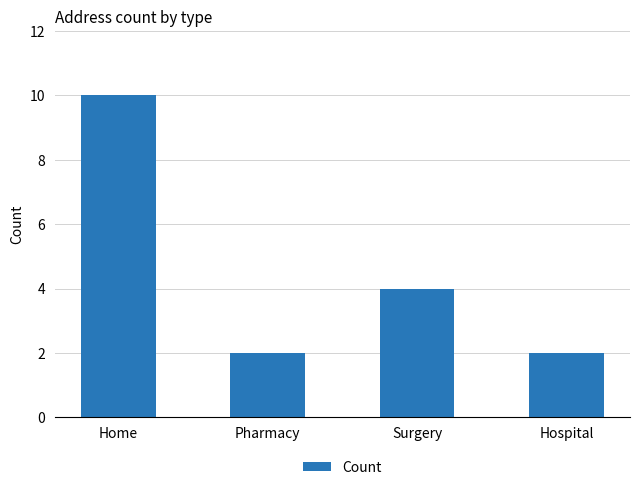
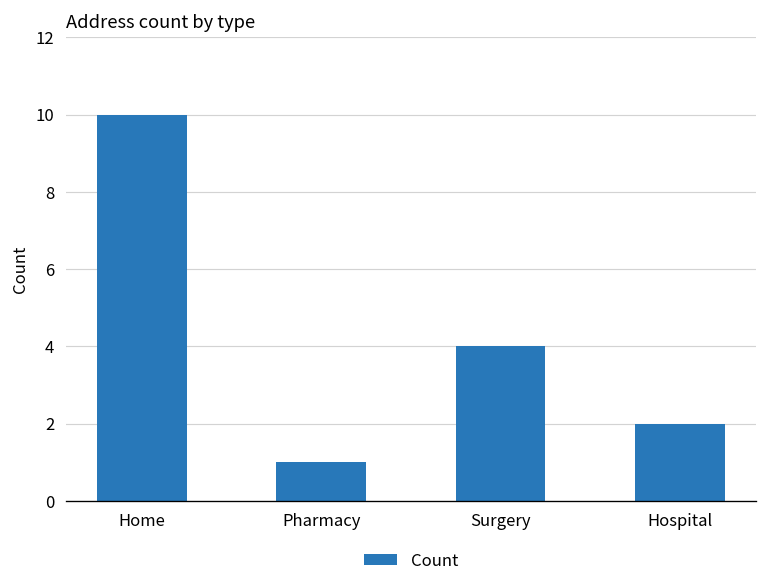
  {
    "Home": 10,
-   "Pharmacy": 2,
+   "Pharmacy": 1,
    "Surgery": 4,
    "Hospital": 2
  }
